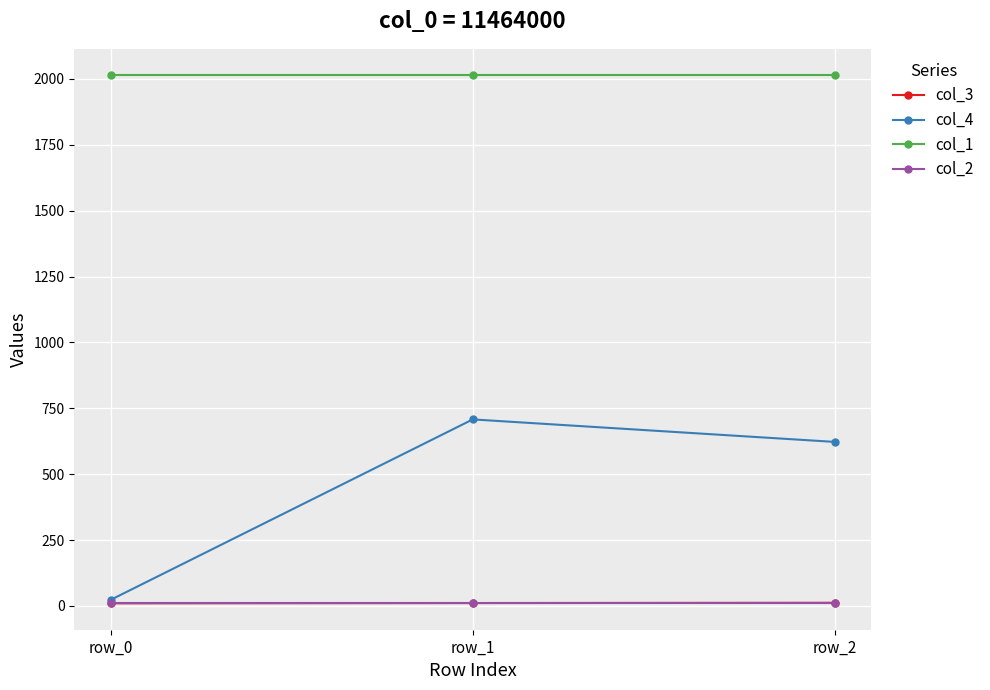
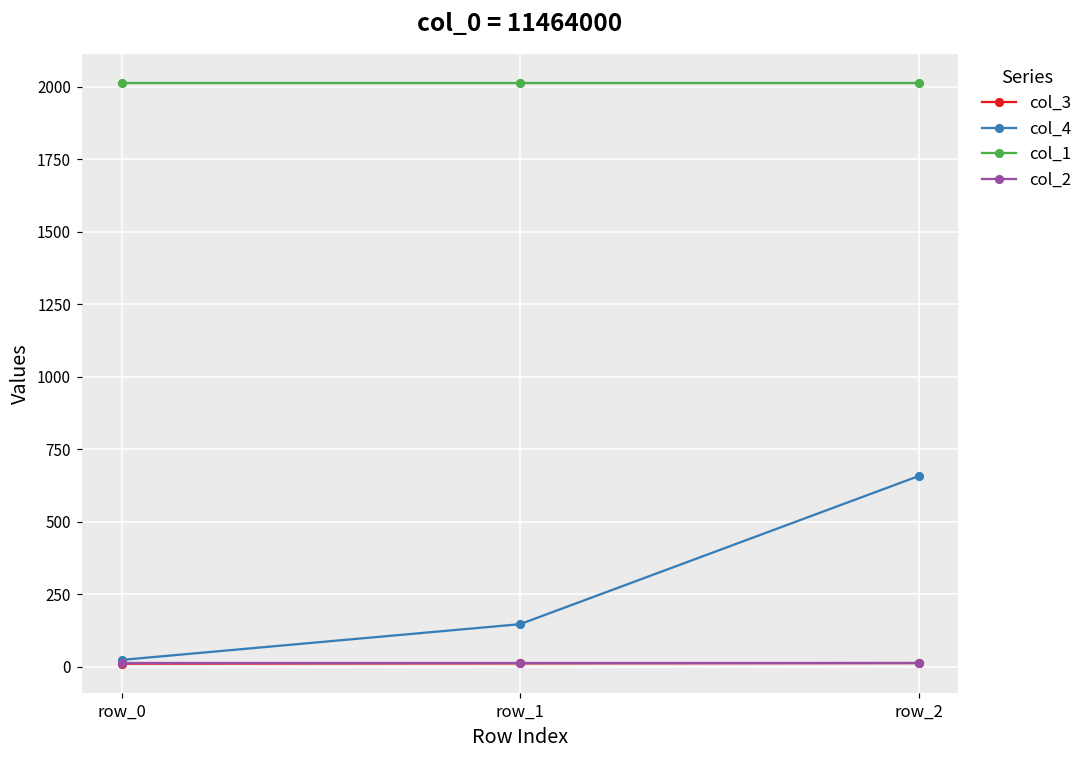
  {
    "col_2": {
      "row_0": 10,
      "row_1": 10,
      "row_2": 10
    },
    "col_4": {
      "row_0": 20,
-     "row_1": 710,
-     "row_2": 620
+     "row_1": 150,
+     "row_2": 660
    },
    "col_1": {
      "row_0": 2010,
      "row_1": 2010,
      "row_2": 2010
    }
  }
